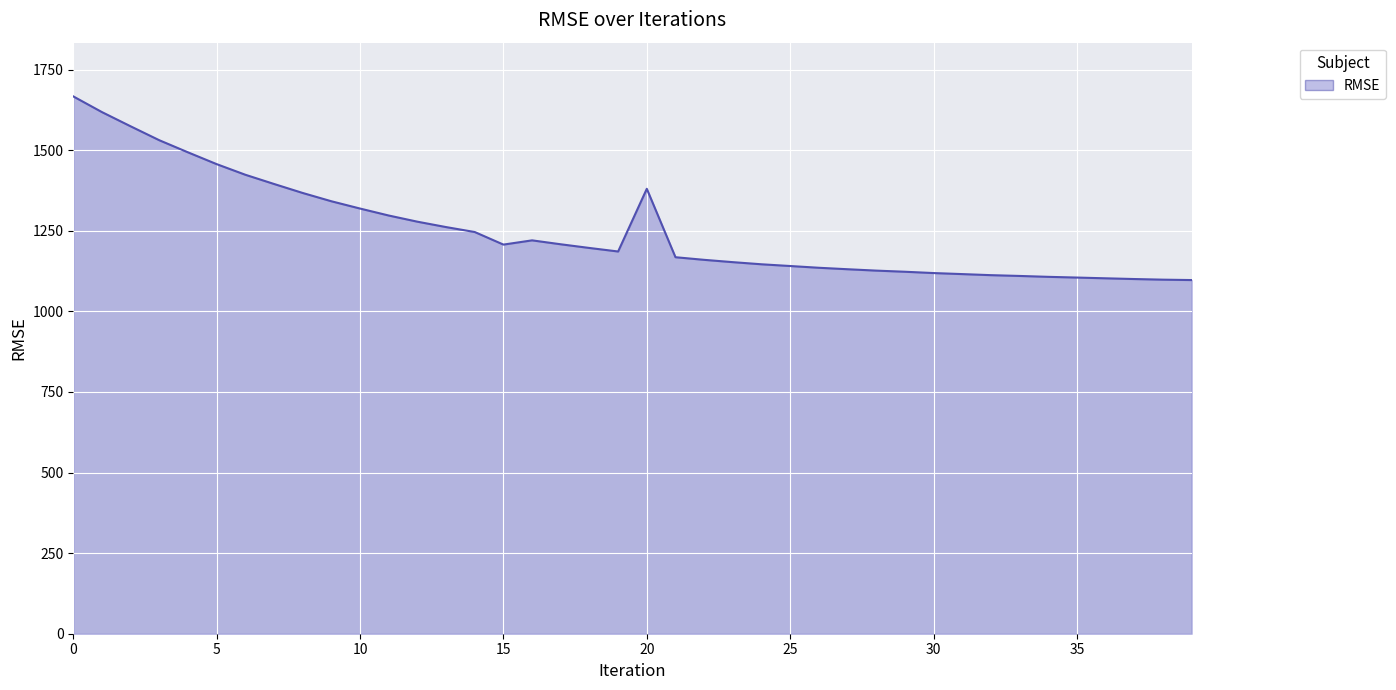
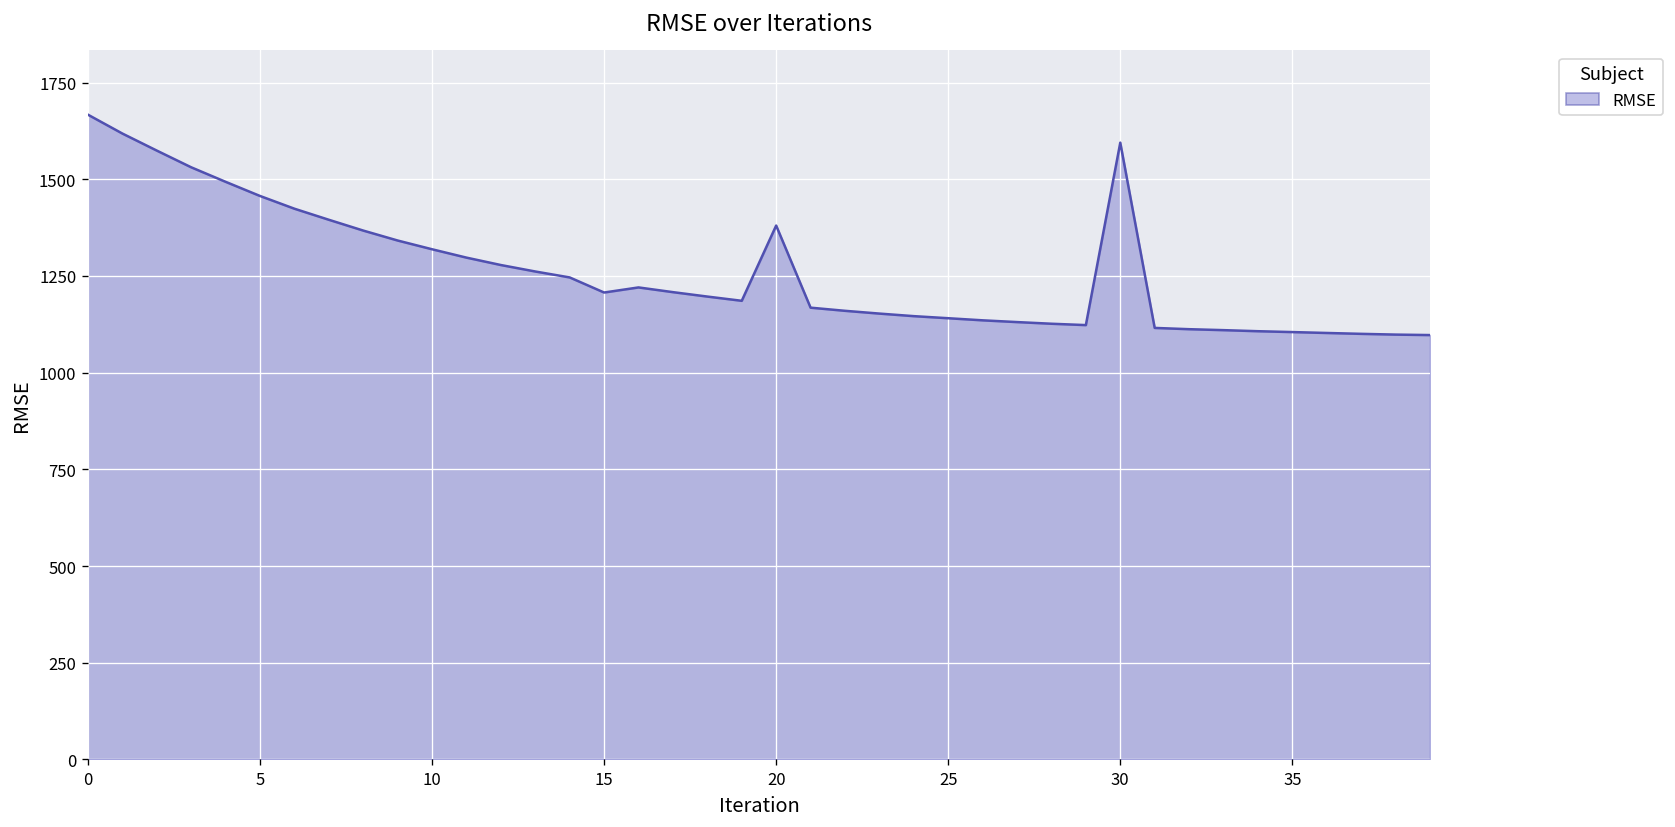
  {
    "0": 1670,
    "5": 1460,
    "10": 1320,
    "15": 1210,
    "20": 1380,
    "25": 1140,
-   "30": 1120,
+   "30": 1590,
    "35": 1100
  }
